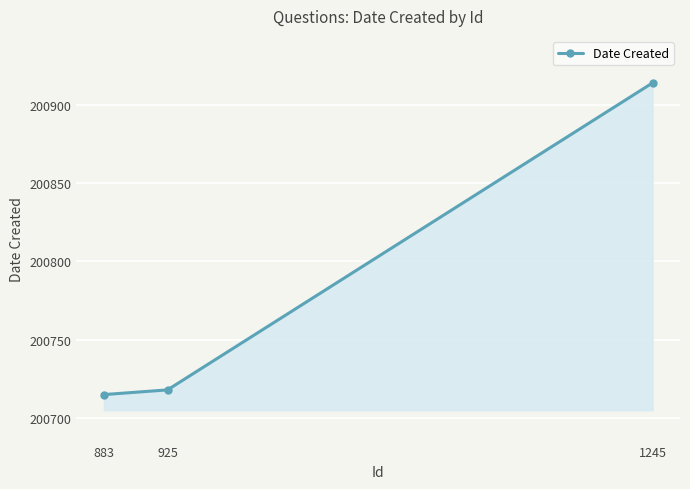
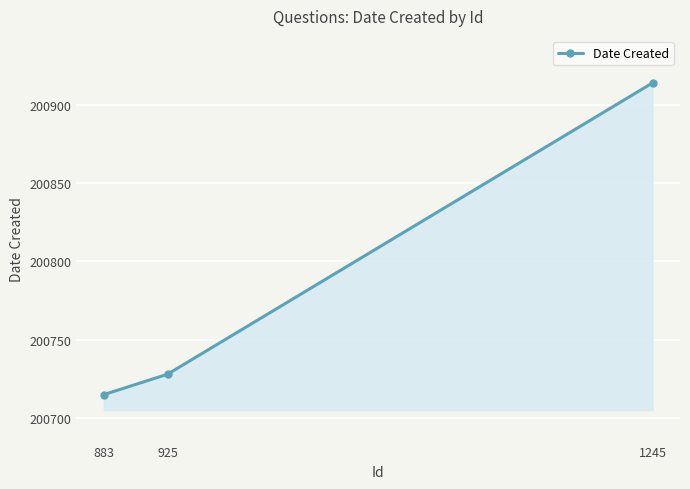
  {
    "883": 200715,
-   "925": 200718,
+   "925": 200728,
    "1245": 200914
  }
